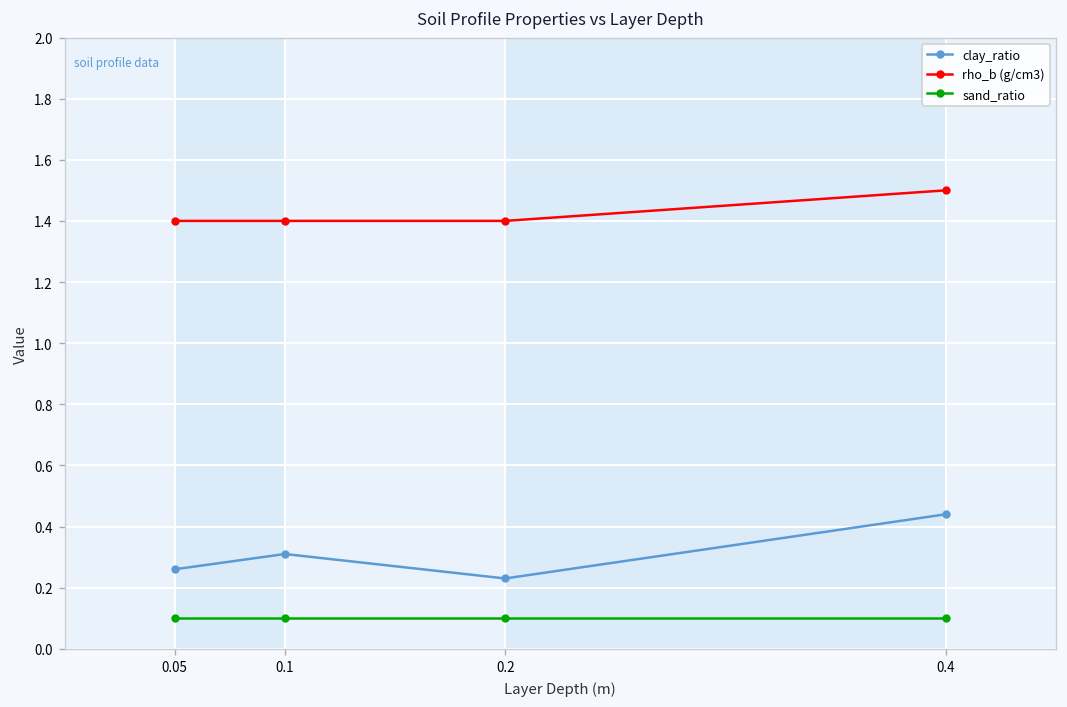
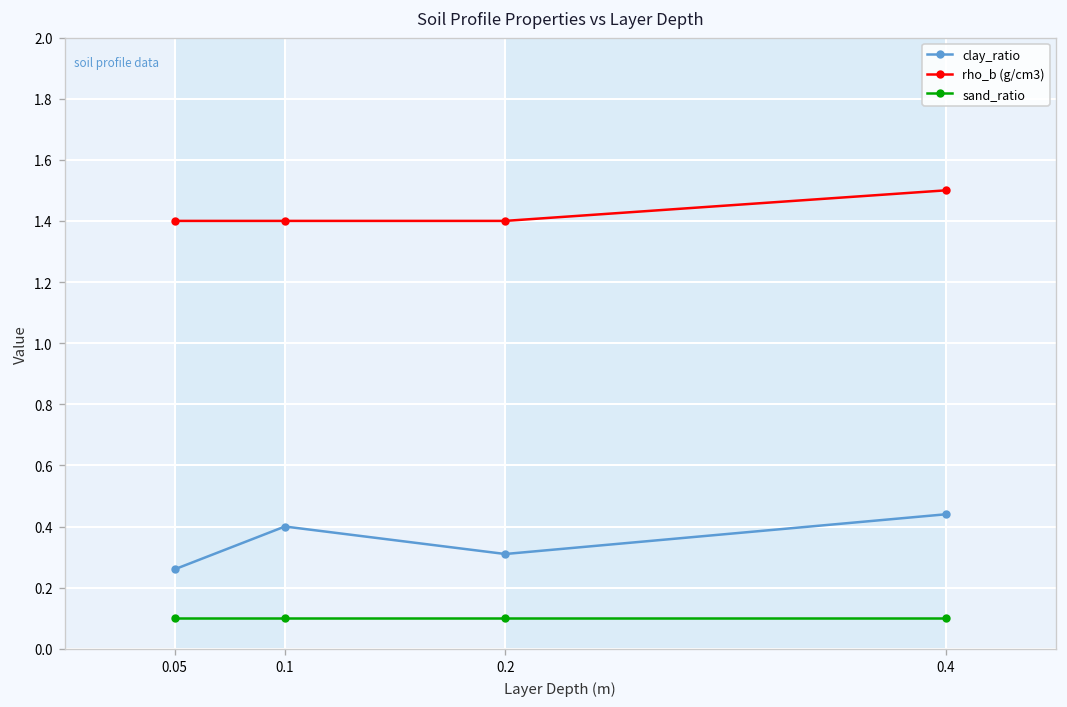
  {
    "clay_ratio": {
      "0.05": 0.26,
-     "0.1": 0.31,
-     "0.2": 0.23,
+     "0.1": 0.40,
+     "0.2": 0.31,
      "0.4": 0.44
    },
    "rho_b (g/cm3)": {
      "0.05": 1.40,
      "0.1": 1.40,
      "0.2": 1.40,
      "0.4": 1.50
    },
    "sand_ratio": {
      "0.05": 0.10,
      "0.1": 0.10,
      "0.2": 0.10,
      "0.4": 0.10
    }
  }
